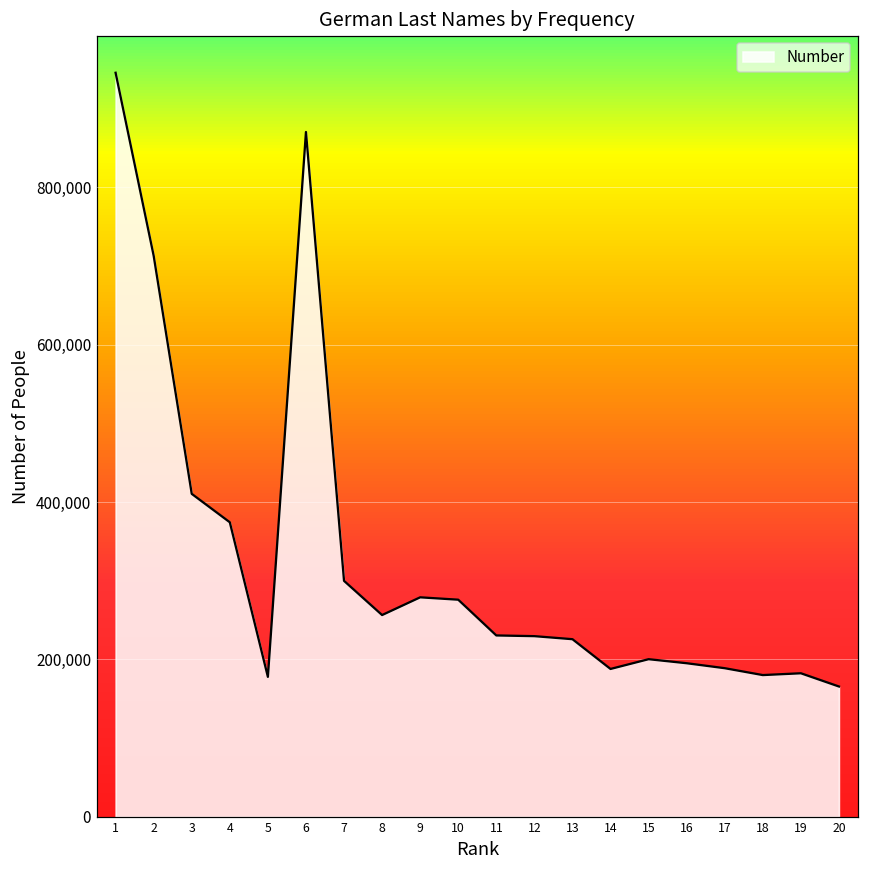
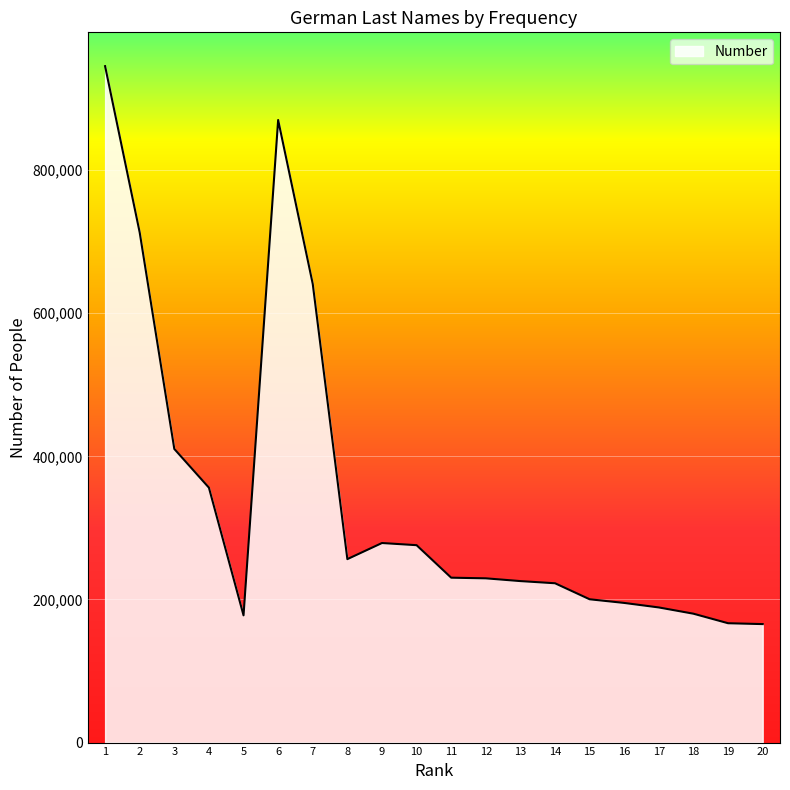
  {
    "1": "950,000",
    "2": "710,000",
    "3": "410,000",
-   "4": "370,000",
+   "4": "360,000",
    "5": "180,000",
    "6": "870,000",
-   "7": "300,000",
+   "7": "640,000",
    "8": "260,000",
    "9": "280,000",
    "10": "280,000",
    "11": "230,000",
    "12": "230,000",
    "13": "230,000",
-   "14": "190,000",
+   "14": "220,000",
    "15": "200,000",
    "16": "200,000",
    "17": "190,000",
    "18": "180,000",
-   "19": "180,000",
+   "19": "170,000",
    "20": "170,000"
  }
